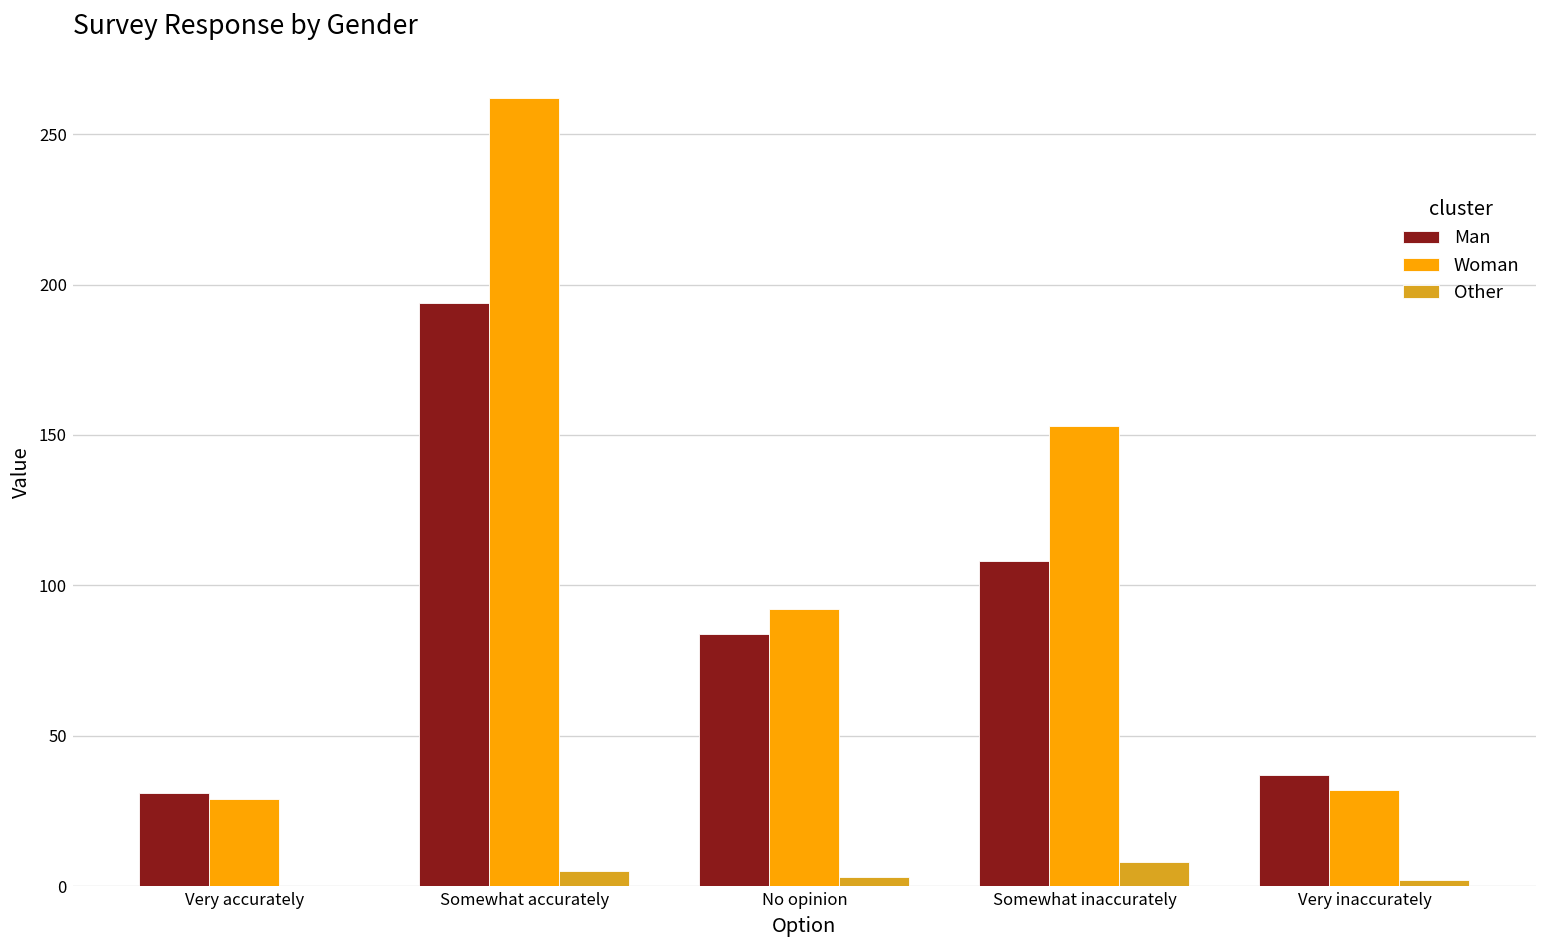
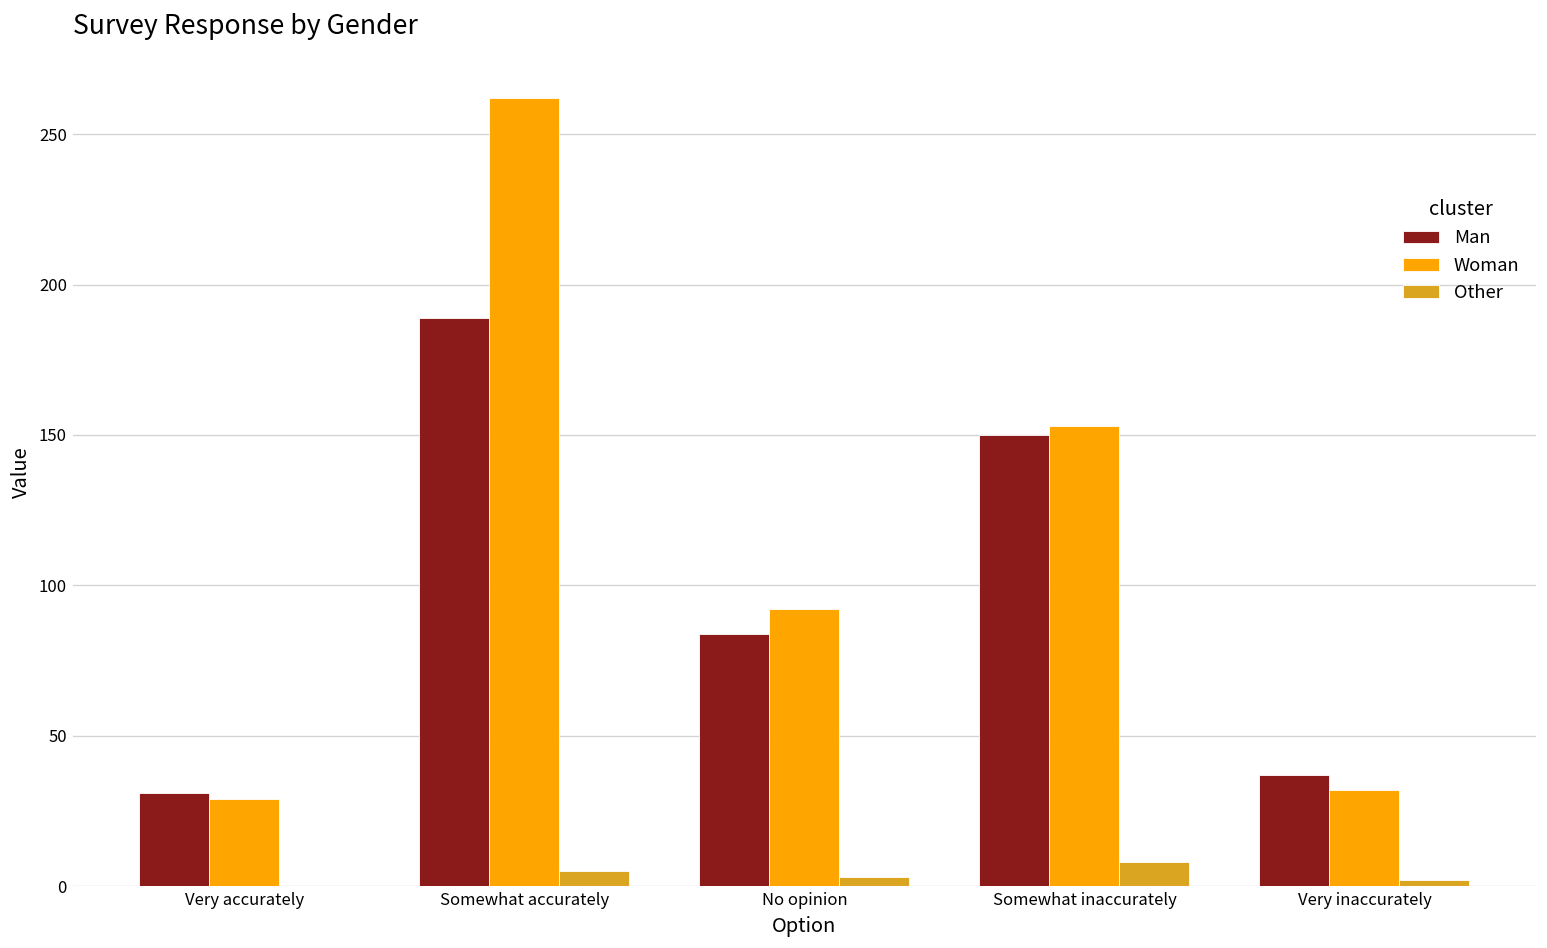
  {
    "Man": {
      "Very accurately": 31,
-     "Somewhat accurately": 194,
+     "Somewhat accurately": 189,
      "No opinion": 84,
-     "Somewhat inaccurately": 108,
+     "Somewhat inaccurately": 150,
      "Very inaccurately": 37
    }
  }
